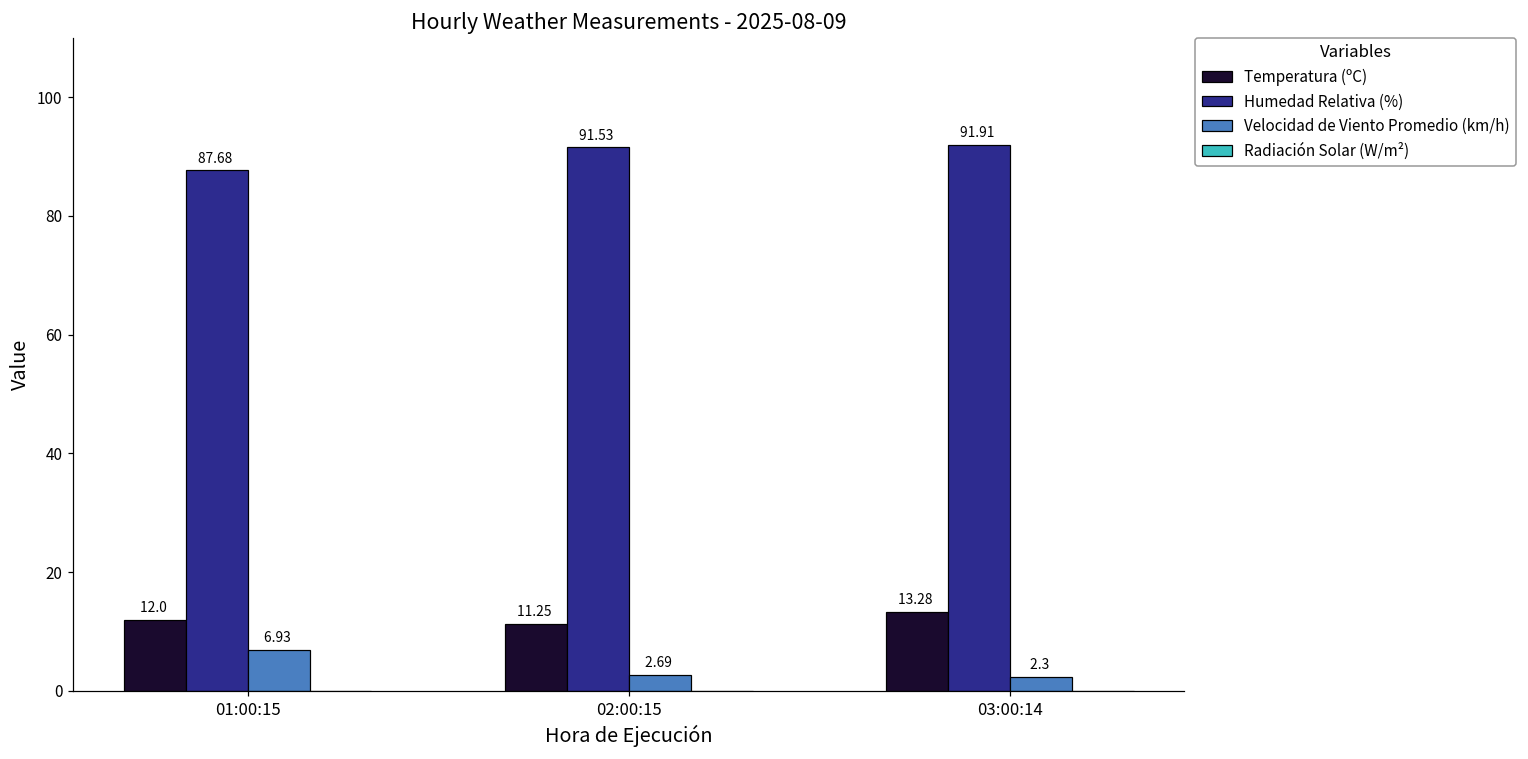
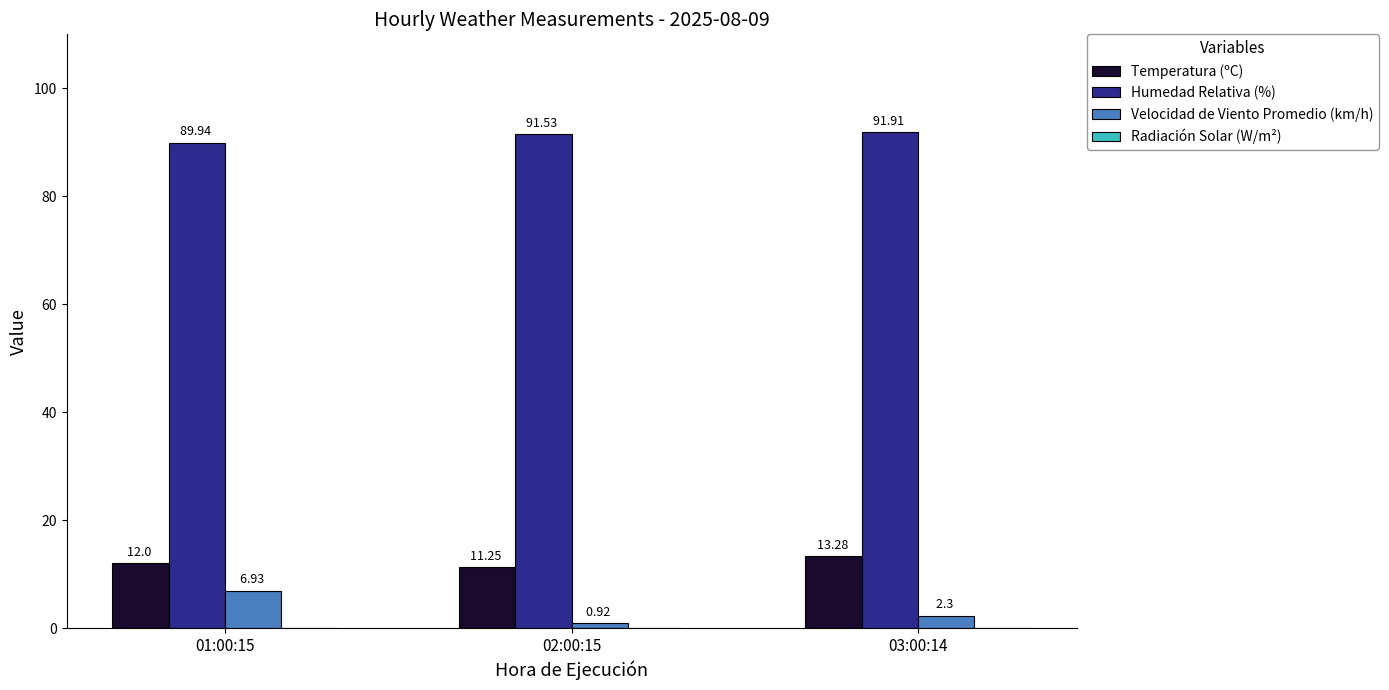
  {
    "Temperatura (ºC)": {
      "01:00:15": 12.0,
      "02:00:15": 11.25,
      "03:00:14": 13.28
    },
    "Humedad Relativa (%)": {
-     "01:00:15": 87.68,
+     "01:00:15": 89.94,
      "02:00:15": 91.53,
      "03:00:14": 91.91
    },
    "Velocidad de Viento Promedio (km/h)": {
      "01:00:15": 6.93,
-     "02:00:15": 2.69,
+     "02:00:15": 0.92,
      "03:00:14": 2.3
    },
    "Radiación Solar (W/m²)": {
      "01:00:15": 0,
      "02:00:15": 0,
      "03:00:14": 0
    }
  }
